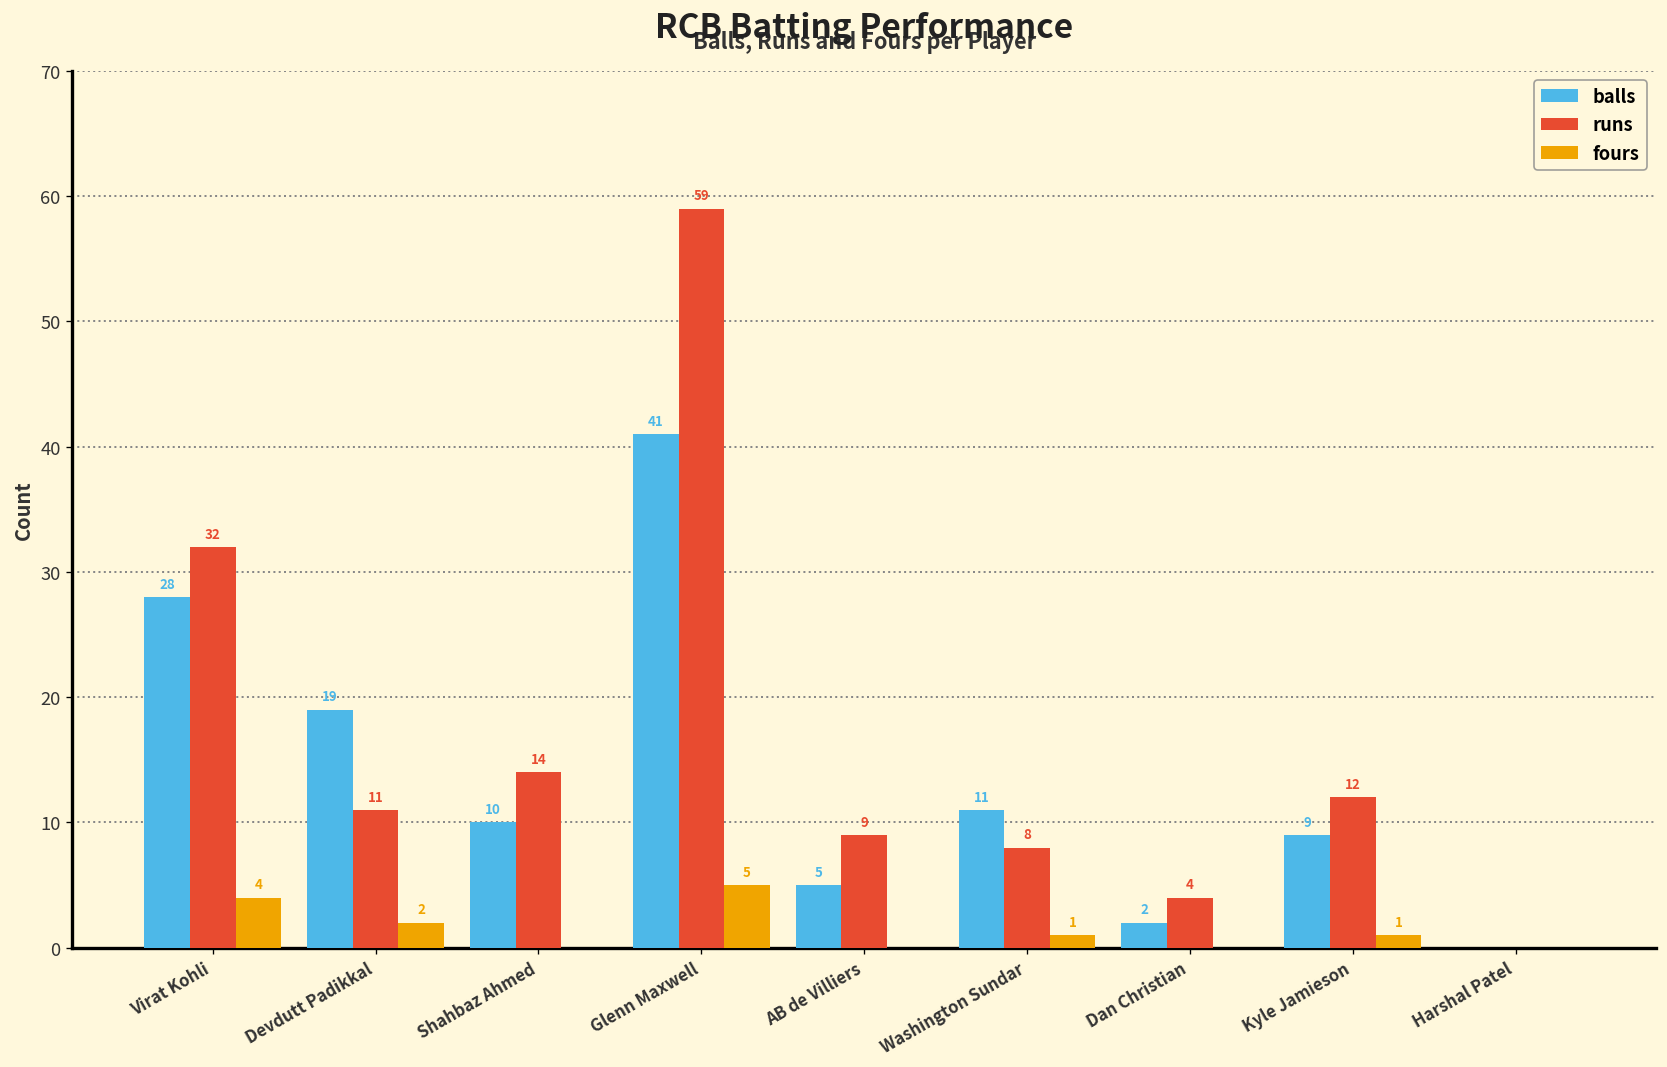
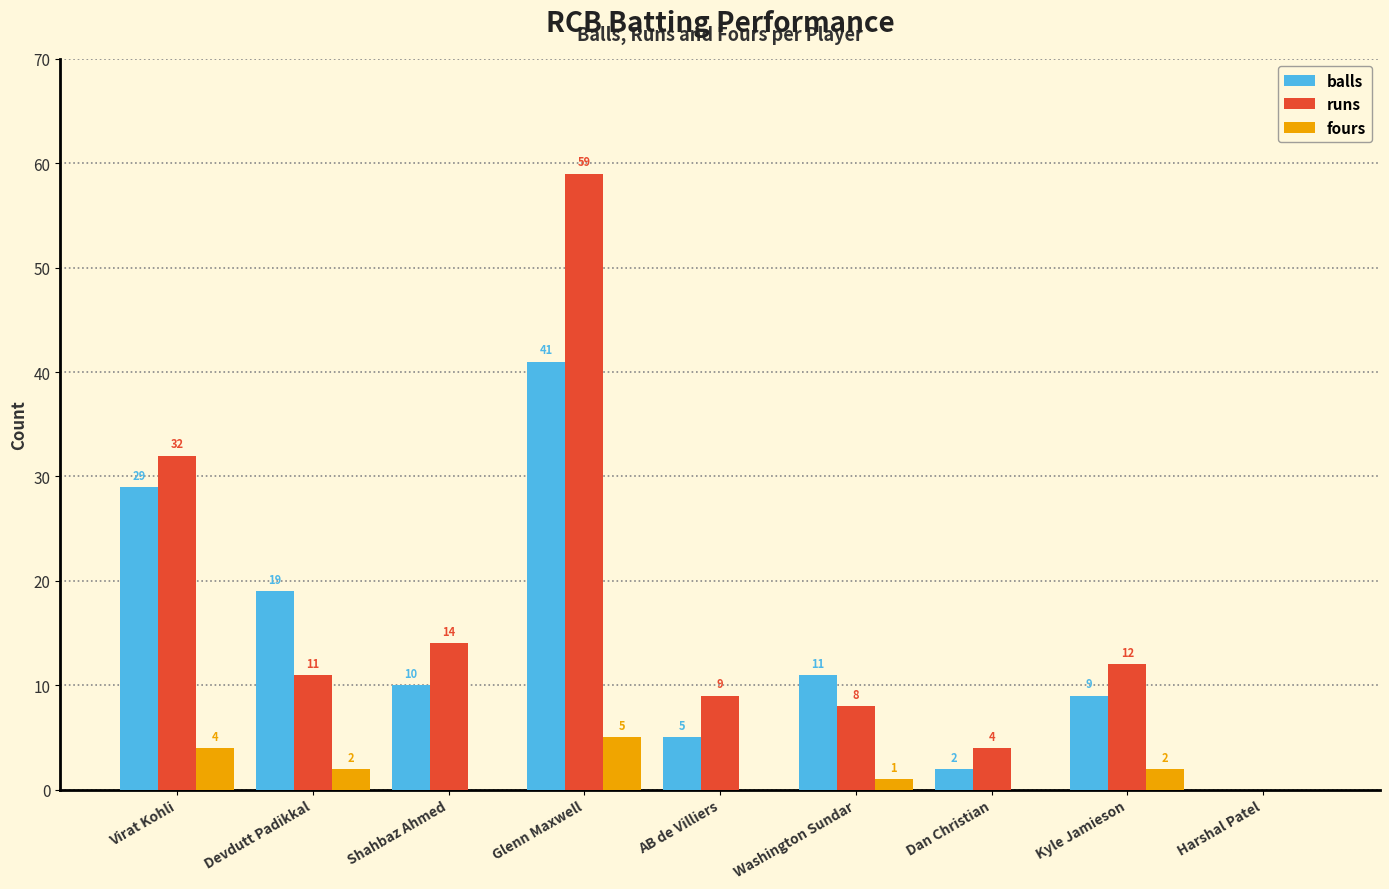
  {
    "balls": {
-     "Virat Kohli": 28,
+     "Virat Kohli": 29,
      "Devdutt Padikkal": 19,
      "Shahbaz Ahmed": 10,
      "Glenn Maxwell": 41,
      "AB de Villiers": 5,
      "Washington Sundar": 11,
      "Dan Christian": 2,
      "Kyle Jamieson": 9
    },
    "runs": {
      "Virat Kohli": 32,
      "Devdutt Padikkal": 11,
      "Shahbaz Ahmed": 14,
      "Glenn Maxwell": 59,
      "AB de Villiers": 9,
      "Washington Sundar": 8,
      "Dan Christian": 4,
      "Kyle Jamieson": 12
    },
    "fours": {
      "Virat Kohli": 4,
      "Devdutt Padikkal": 2,
      "Glenn Maxwell": 5,
      "Washington Sundar": 1,
-     "Kyle Jamieson": 1
+     "Kyle Jamieson": 2
    }
  }
